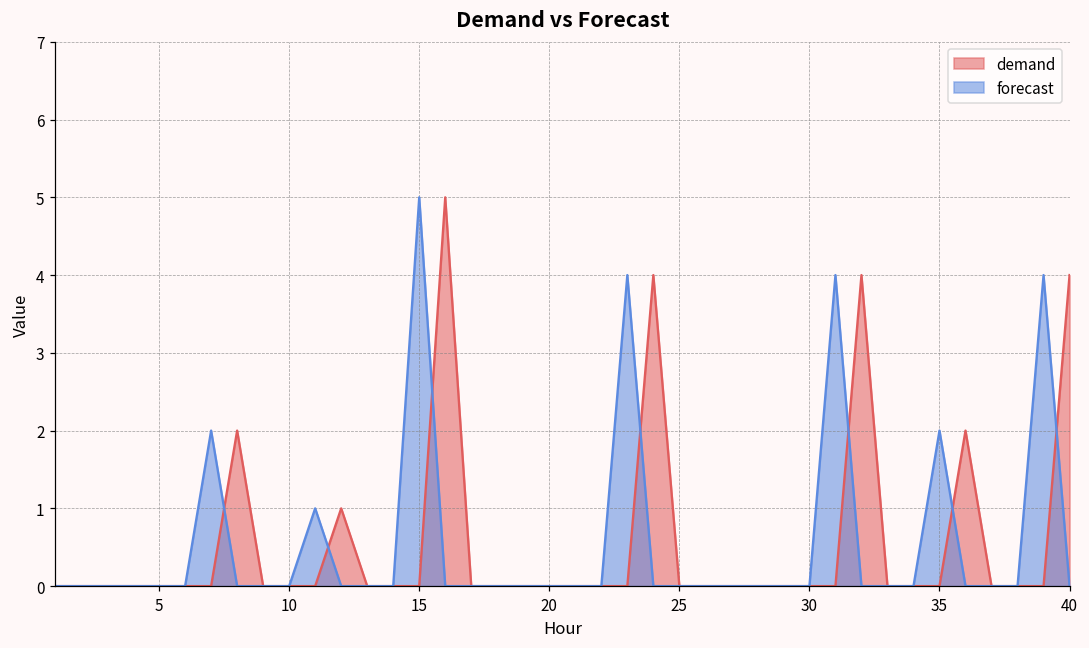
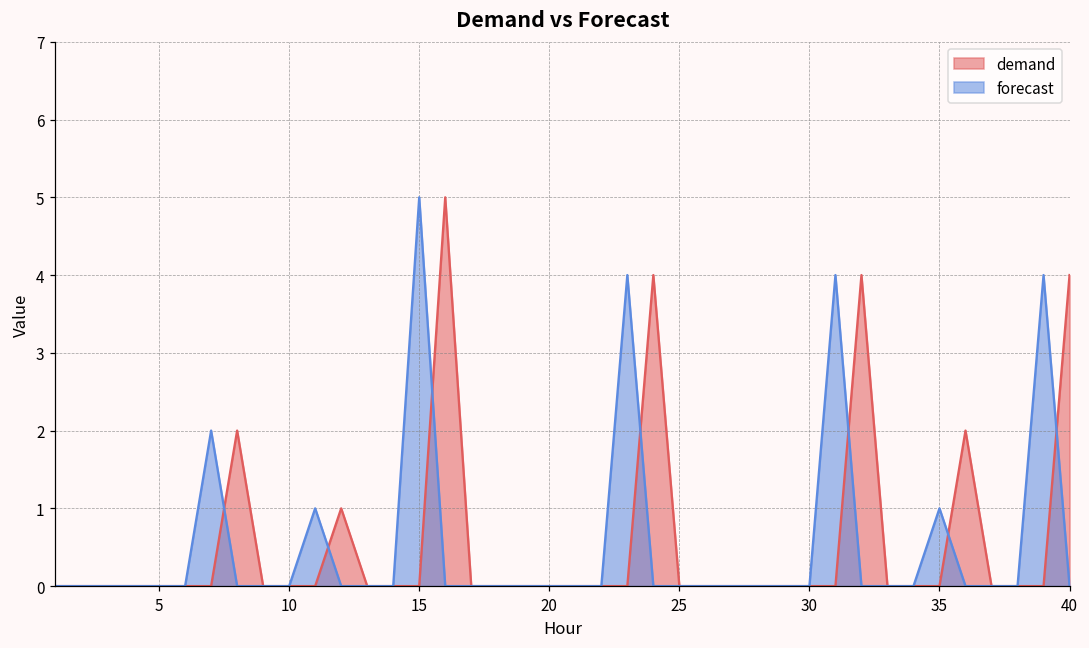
  {
    "demand": {
      "15": 0,
      "35": 0,
      "40": 4
    },
    "forecast": {
      "15": 5,
-     "35": 2,
+     "35": 1,
      "40": 0
    }
  }
